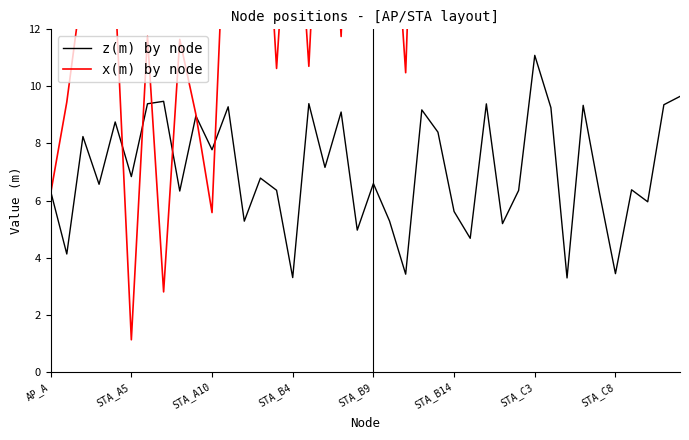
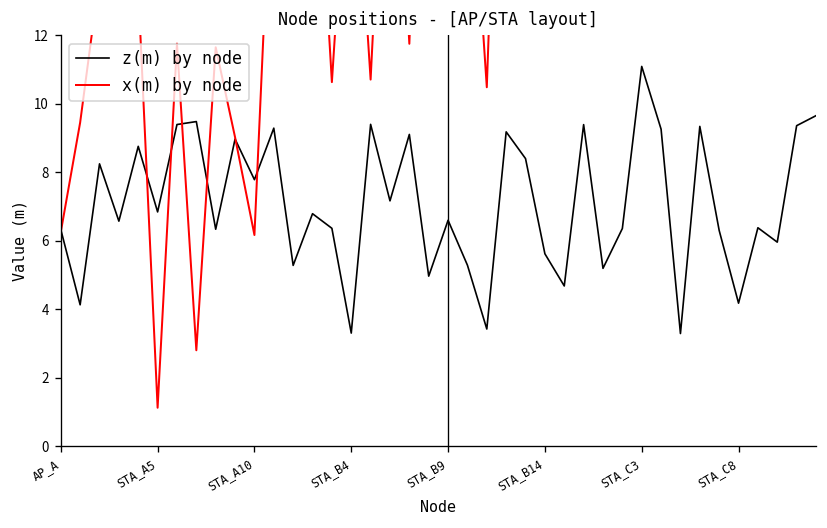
  {
    "z(m) by node": {
      "STA_A5": 6.8,
      "STA_A10": 7.8,
      "STA_B4": 3.3,
      "STA_B9": 6.6,
      "STA_B14": 5.6,
      "STA_C3": 11.1,
-     "STA_C8": 3.4
+     "STA_C8": 4.2
    },
    "x(m) by node": {
      "STA_A5": 1.1,
-     "STA_A10": 5.6
+     "STA_A10": 6.2
    }
  }
